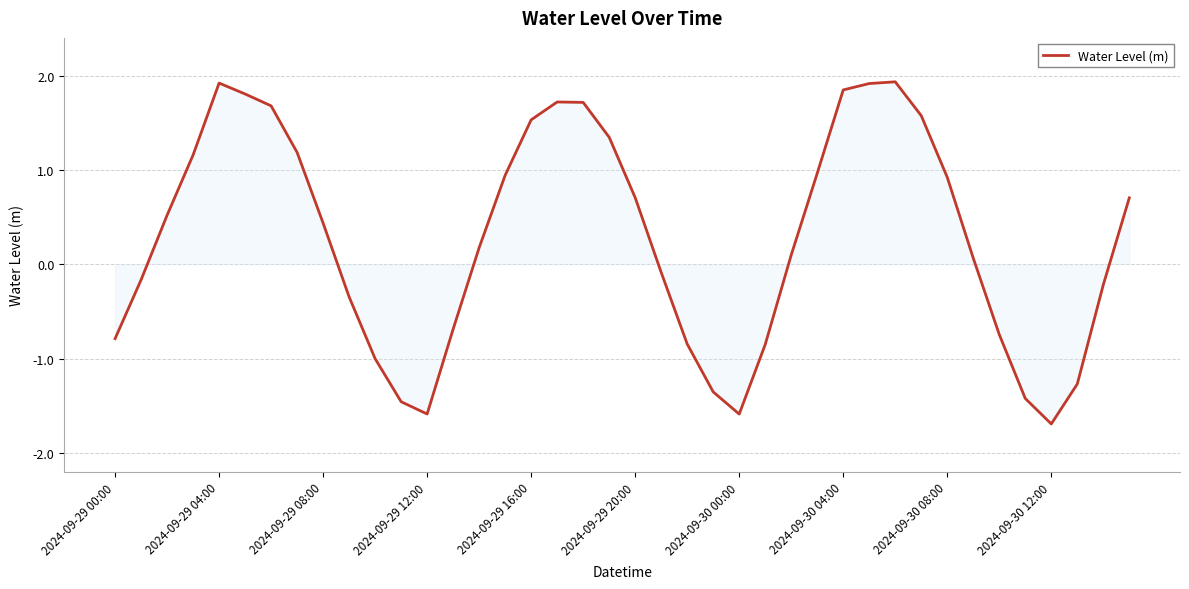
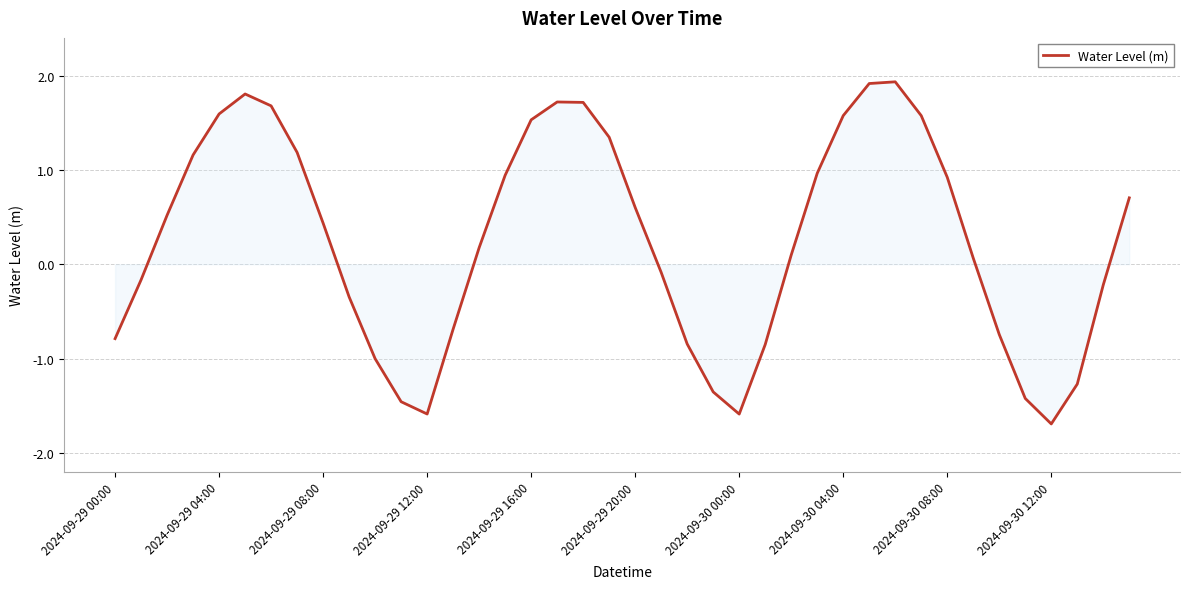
  {
    "Water Level (m)": {
      "2024-09-29 00:00": -0.8,
-     "2024-09-29 04:00": 1.9,
+     "2024-09-29 04:00": 1.6,
      "2024-09-29 12:00": -1.6,
-     "2024-09-29 20:00": 0.7,
+     "2024-09-29 20:00": 0.6,
      "2024-09-30 00:00": -1.6,
-     "2024-09-30 04:00": 1.8,
+     "2024-09-30 04:00": 1.6,
      "2024-09-30 12:00": -1.7
    }
  }
